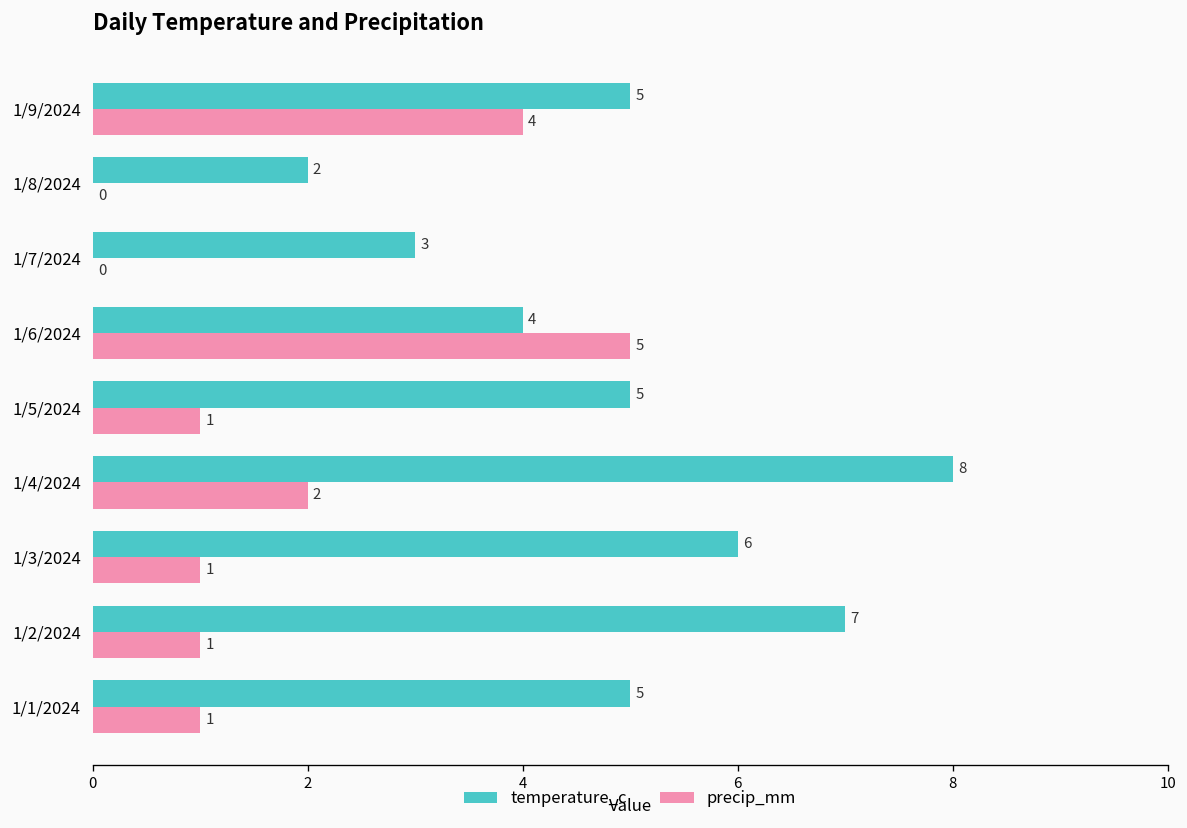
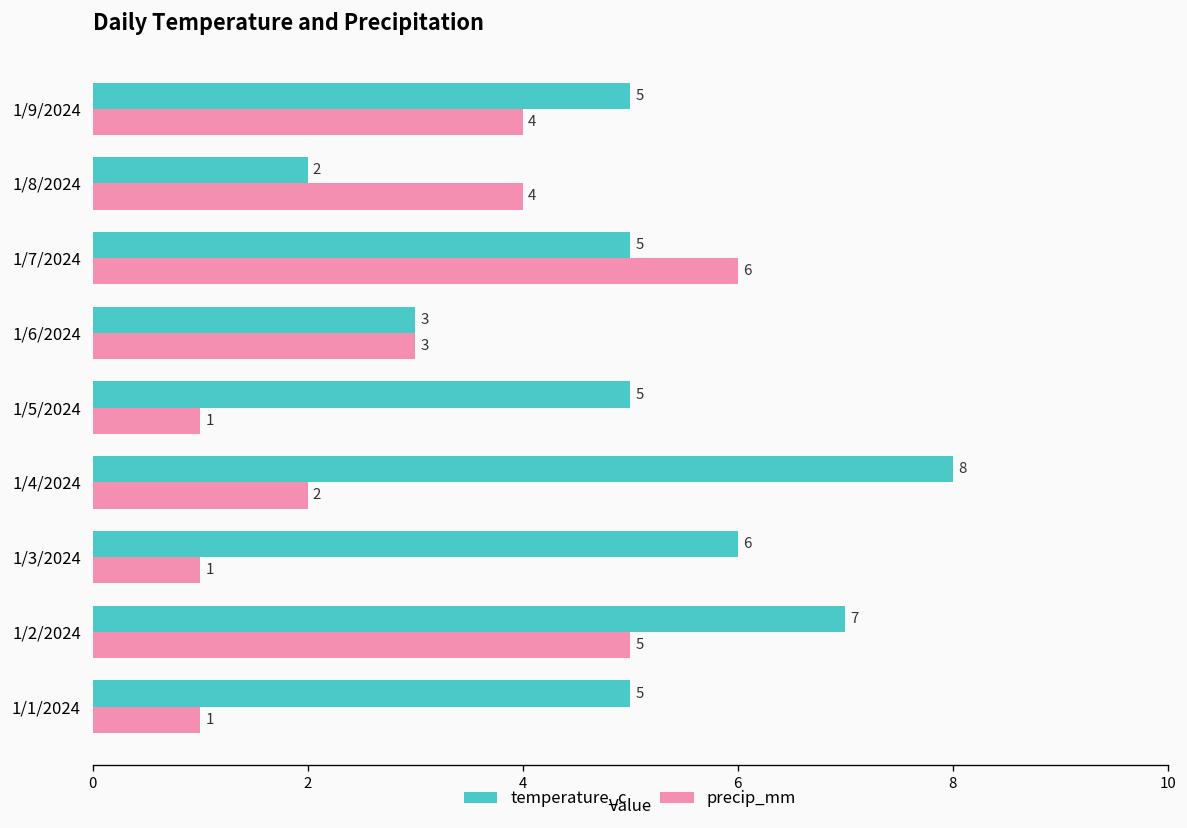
  {
    "temperature_c": {
      "1/9/2024": 5,
      "1/8/2024": 2,
-     "1/7/2024": 3,
-     "1/6/2024": 4,
+     "1/7/2024": 5,
+     "1/6/2024": 3,
      "1/5/2024": 5,
      "1/4/2024": 8,
      "1/3/2024": 6,
      "1/2/2024": 7,
      "1/1/2024": 5
    },
    "precip_mm": {
      "1/9/2024": 4,
-     "1/8/2024": 0,
-     "1/7/2024": 0,
-     "1/6/2024": 5,
+     "1/8/2024": 4,
+     "1/7/2024": 6,
+     "1/6/2024": 3,
      "1/5/2024": 1,
      "1/4/2024": 2,
      "1/3/2024": 1,
-     "1/2/2024": 1,
+     "1/2/2024": 5,
      "1/1/2024": 1
    }
  }
